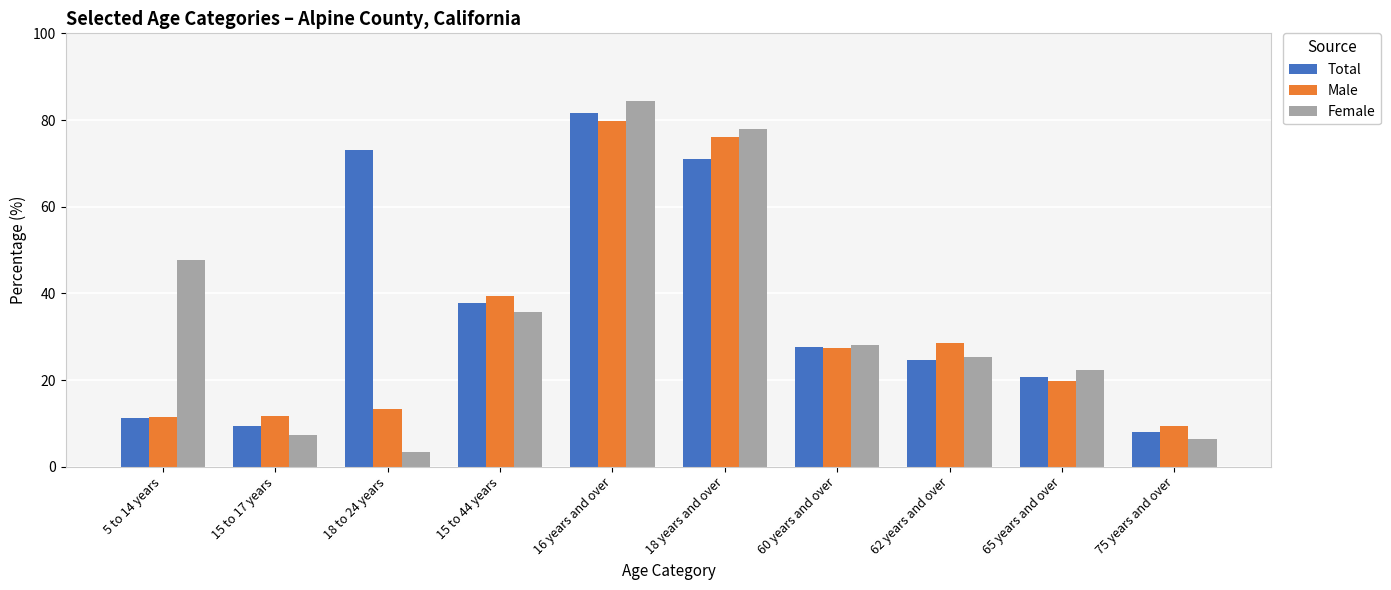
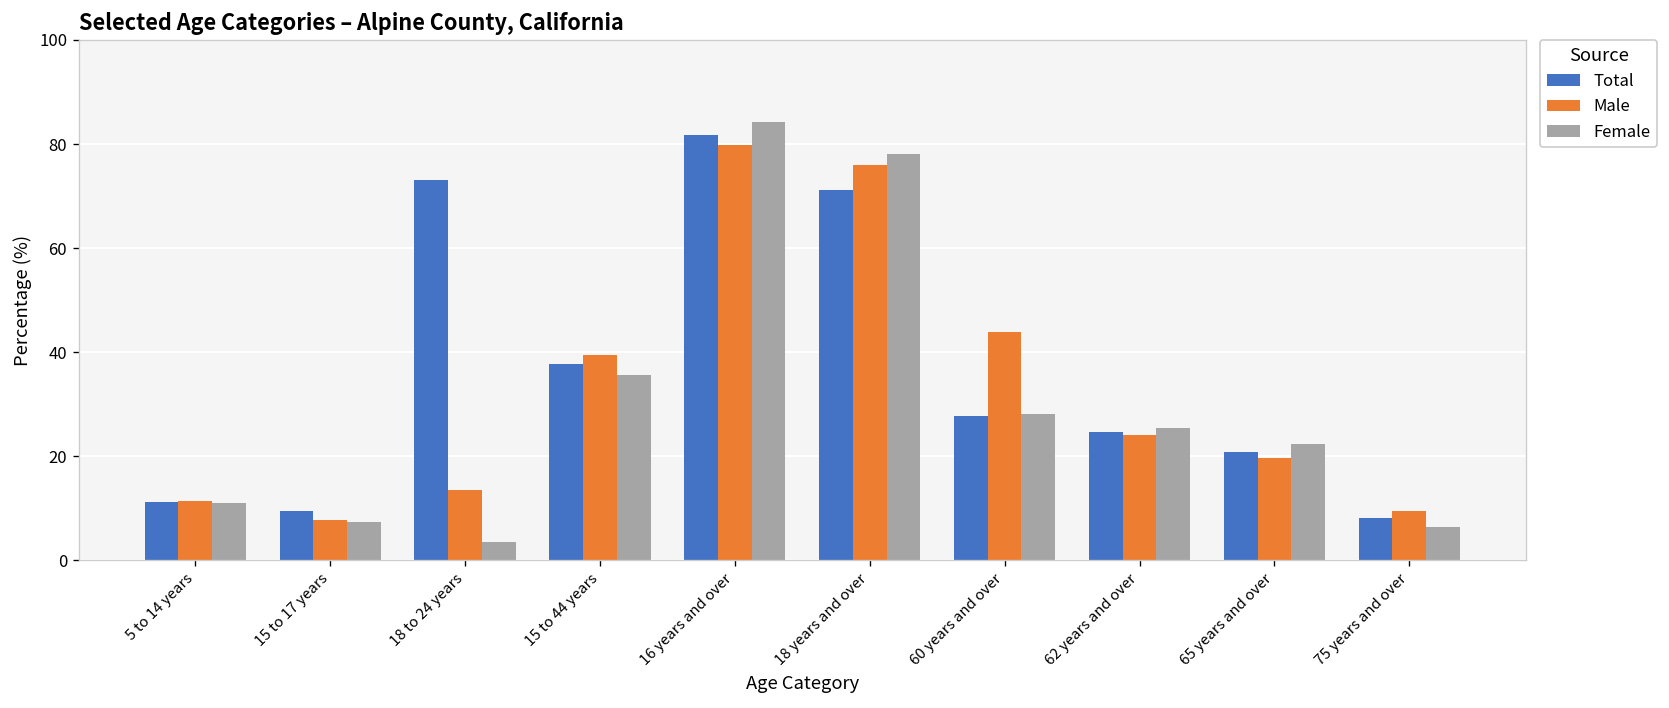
  {
    "Total": {
      "5 to 14 years": 11,
      "15 to 17 years": 10,
      "18 to 24 years": 73,
      "15 to 44 years": 38,
      "16 years and over": 82,
      "18 years and over": 71,
      "60 years and over": 28,
      "62 years and over": 25,
      "65 years and over": 21,
      "75 years and over": 8
    },
    "Male": {
      "5 to 14 years": 11,
-     "15 to 17 years": 12,
+     "15 to 17 years": 8,
      "18 to 24 years": 13,
      "15 to 44 years": 40,
      "16 years and over": 80,
      "18 years and over": 76,
-     "60 years and over": 28,
-     "62 years and over": 29,
+     "60 years and over": 44,
+     "62 years and over": 24,
      "65 years and over": 20,
      "75 years and over": 9
    },
    "Female": {
-     "5 to 14 years": 48,
+     "5 to 14 years": 11,
      "15 to 17 years": 7,
      "18 to 24 years": 4,
      "15 to 44 years": 36,
      "16 years and over": 84,
      "18 years and over": 78,
      "60 years and over": 28,
      "62 years and over": 25,
      "65 years and over": 22,
      "75 years and over": 6
    }
  }
